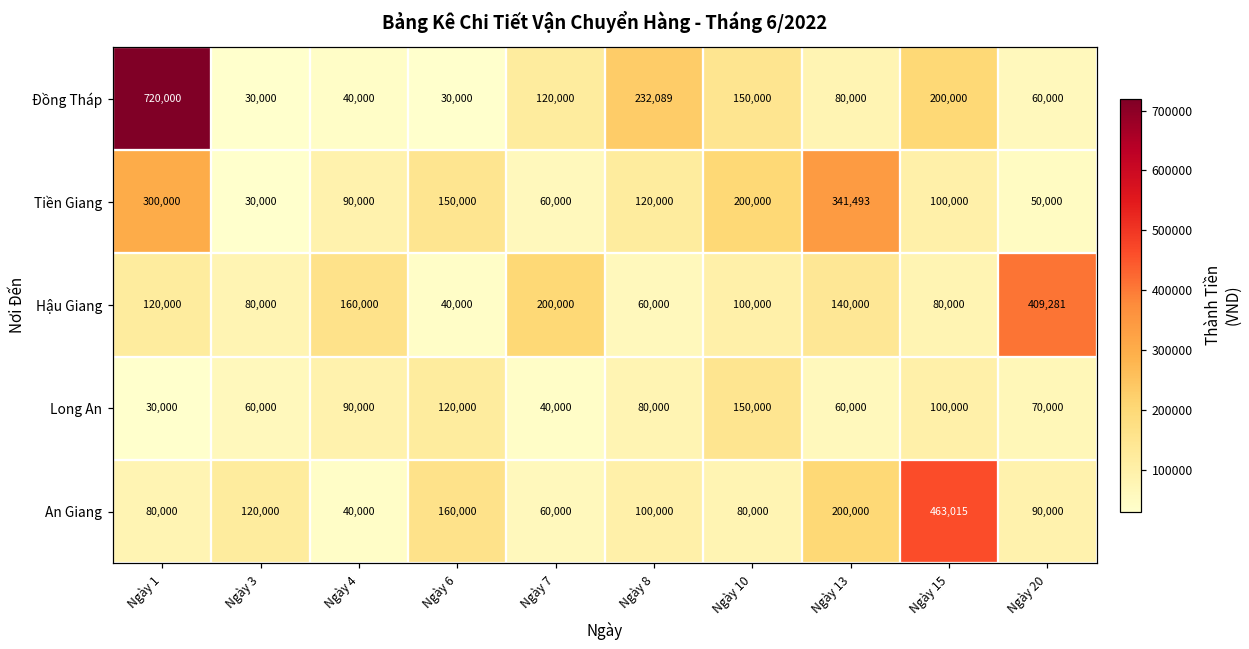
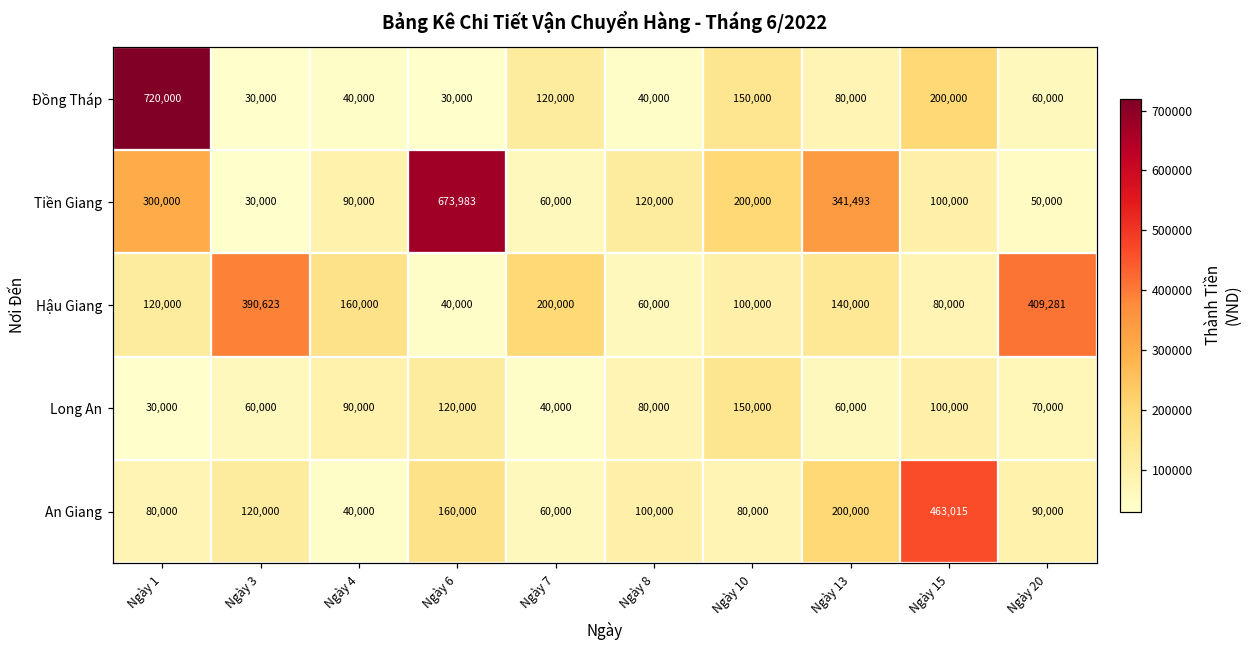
  {
    "Đồng Tháp": {
      "Ngày 1": "720,000",
      "Ngày 3": "30,000",
      "Ngày 4": "40,000",
      "Ngày 6": "30,000",
      "Ngày 7": "120,000",
-     "Ngày 8": "232,089",
+     "Ngày 8": "40,000",
      "Ngày 10": "150,000",
      "Ngày 13": "80,000",
      "Ngày 15": "200,000",
      "Ngày 20": "60,000"
    },
    "Tiền Giang": {
      "Ngày 1": "300,000",
      "Ngày 3": "30,000",
      "Ngày 4": "90,000",
-     "Ngày 6": "150,000",
+     "Ngày 6": "673,983",
      "Ngày 7": "60,000",
      "Ngày 8": "120,000",
      "Ngày 10": "200,000",
      "Ngày 13": "341,493",
      "Ngày 15": "100,000",
      "Ngày 20": "50,000"
    },
    "Hậu Giang": {
      "Ngày 1": "120,000",
-     "Ngày 3": "80,000",
+     "Ngày 3": "390,623",
      "Ngày 4": "160,000",
      "Ngày 6": "40,000",
      "Ngày 7": "200,000",
      "Ngày 8": "60,000",
      "Ngày 10": "100,000",
      "Ngày 13": "140,000",
      "Ngày 15": "80,000",
      "Ngày 20": "409,281"
    },
    "Long An": {
      "Ngày 1": "30,000",
      "Ngày 3": "60,000",
      "Ngày 4": "90,000",
      "Ngày 6": "120,000",
      "Ngày 7": "40,000",
      "Ngày 8": "80,000",
      "Ngày 10": "150,000",
      "Ngày 13": "60,000",
      "Ngày 15": "100,000",
      "Ngày 20": "70,000"
    },
    "An Giang": {
      "Ngày 1": "80,000",
      "Ngày 3": "120,000",
      "Ngày 4": "40,000",
      "Ngày 6": "160,000",
      "Ngày 7": "60,000",
      "Ngày 8": "100,000",
      "Ngày 10": "80,000",
      "Ngày 13": "200,000",
      "Ngày 15": "463,015",
      "Ngày 20": "90,000"
    }
  }
